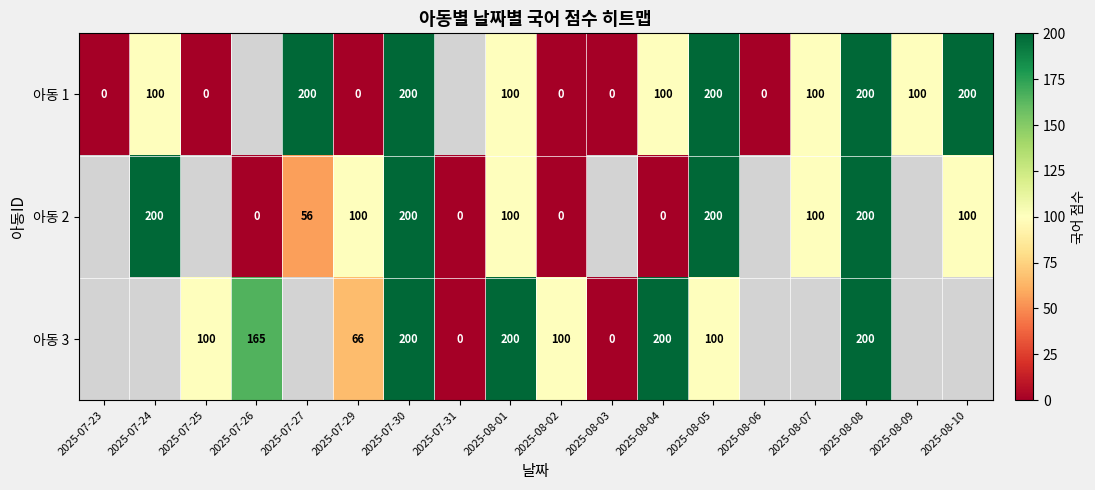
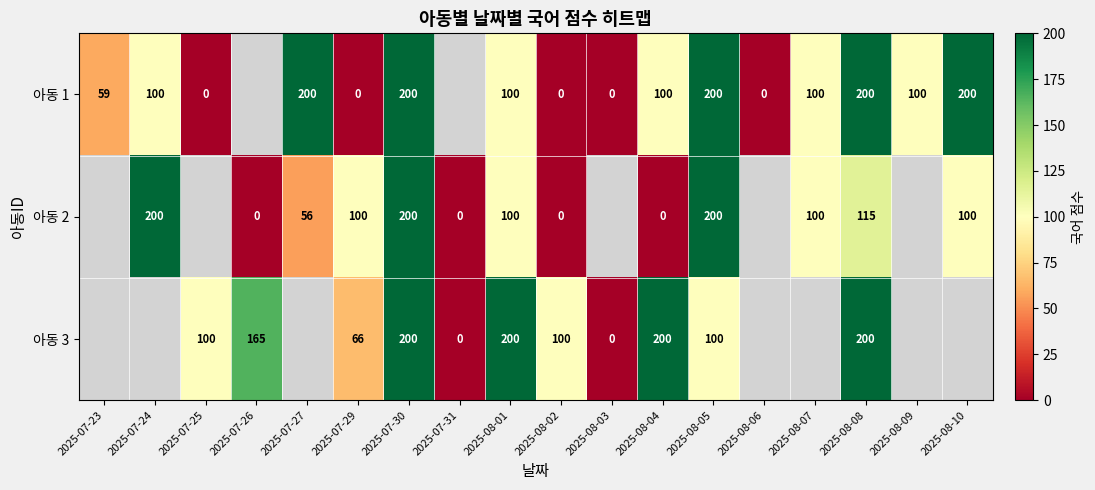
  {
    "아동 1": {
-     "2025-07-23": 0,
+     "2025-07-23": 59,
      "2025-07-24": 100,
      "2025-07-25": 0,
      "2025-07-27": 200,
      "2025-07-29": 0,
      "2025-07-30": 200,
      "2025-08-01": 100,
      "2025-08-02": 0,
      "2025-08-03": 0,
      "2025-08-04": 100,
      "2025-08-05": 200,
      "2025-08-06": 0,
      "2025-08-07": 100,
      "2025-08-08": 200,
      "2025-08-09": 100,
      "2025-08-10": 200
    },
    "아동 2": {
      "2025-07-24": 200,
      "2025-07-26": 0,
      "2025-07-27": 56,
      "2025-07-29": 100,
      "2025-07-30": 200,
      "2025-07-31": 0,
      "2025-08-01": 100,
      "2025-08-02": 0,
      "2025-08-04": 0,
      "2025-08-05": 200,
      "2025-08-07": 100,
-     "2025-08-08": 200,
+     "2025-08-08": 115,
      "2025-08-10": 100
    },
    "아동 3": {
      "2025-07-25": 100,
      "2025-07-26": 165,
      "2025-07-29": 66,
      "2025-07-30": 200,
      "2025-07-31": 0,
      "2025-08-01": 200,
      "2025-08-02": 100,
      "2025-08-03": 0,
      "2025-08-04": 200,
      "2025-08-05": 100,
      "2025-08-08": 200
    }
  }
